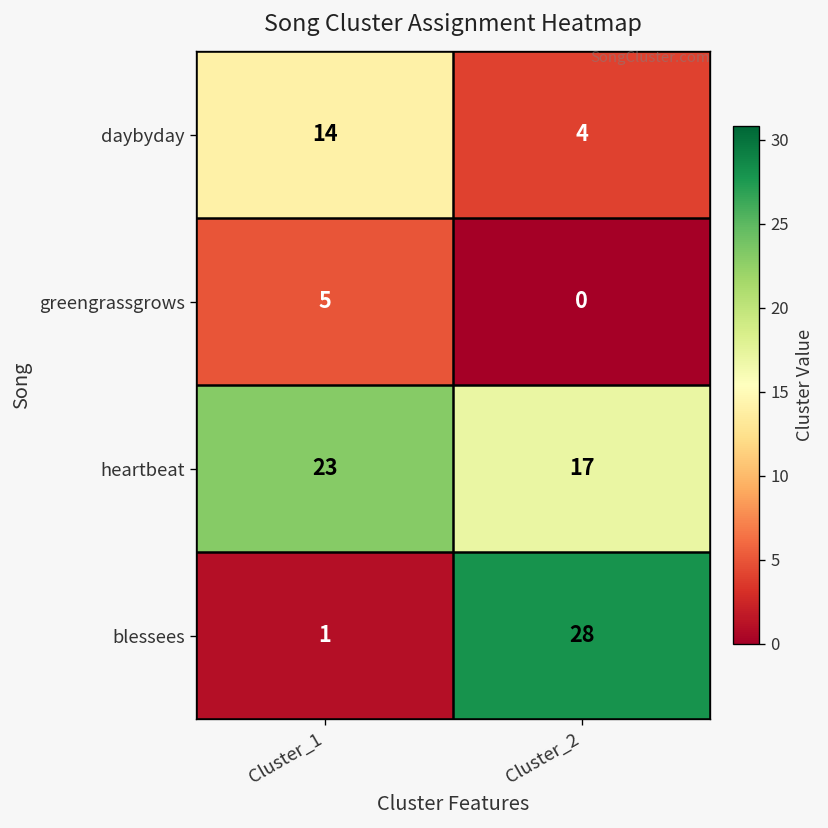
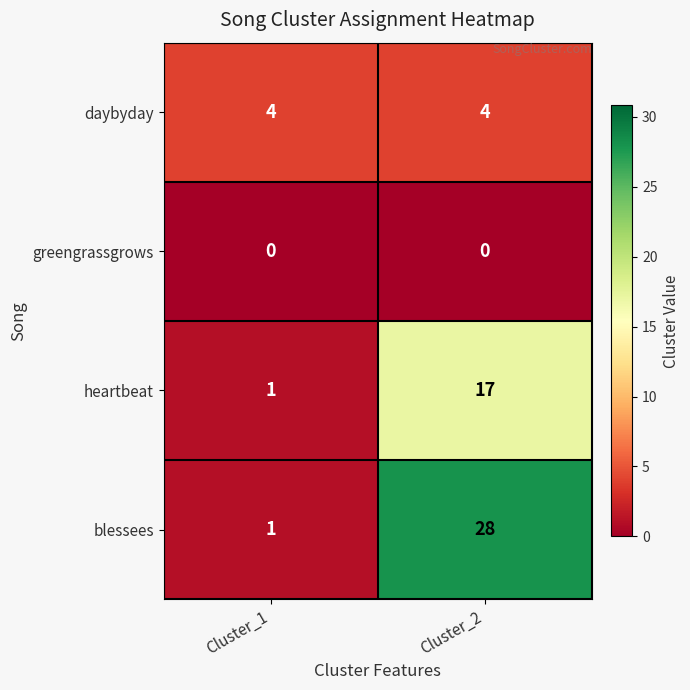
  {
    "daybyday": {
-     "Cluster_1": 14
+     "Cluster_1": 4
    },
    "greengrassgrows": {
-     "Cluster_1": 5,
+     "Cluster_1": 0,
      "Cluster_2": 0
    },
    "heartbeat": {
-     "Cluster_1": 23,
+     "Cluster_1": 1,
      "Cluster_2": 17
    },
    "blessees": {
      "Cluster_1": 1,
      "Cluster_2": 28
    }
  }
